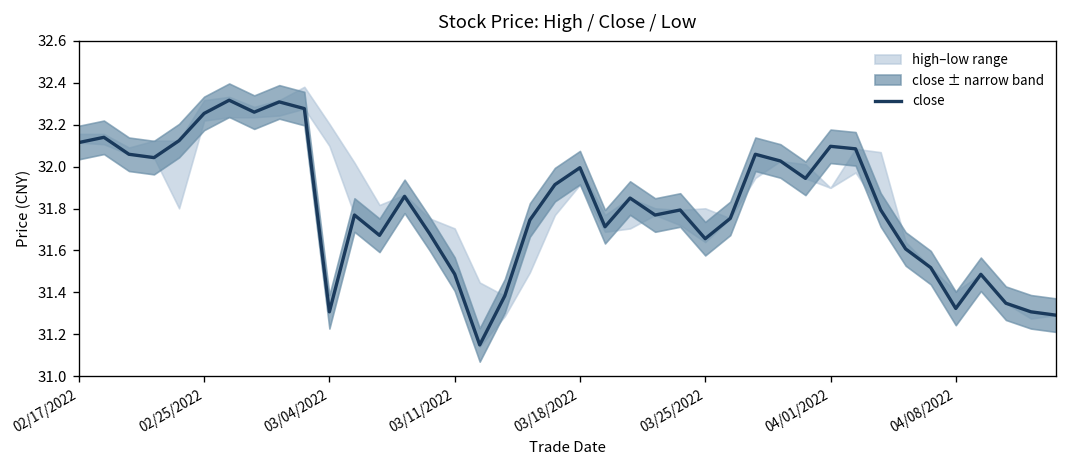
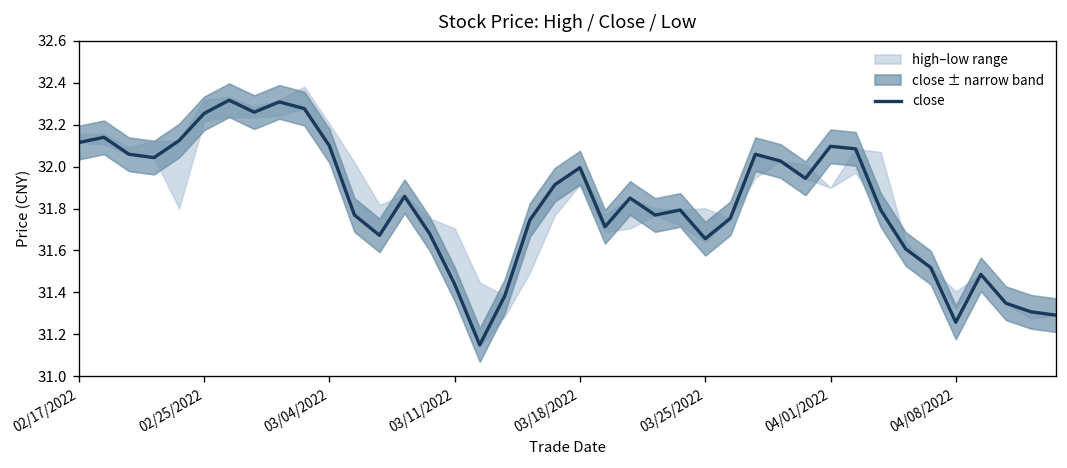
  {
    "close": {
      "02/17/2022": 32.12,
      "02/25/2022": 32.25,
-     "03/04/2022": 31.31,
-     "03/11/2022": 31.49,
+     "03/04/2022": 32.10,
+     "03/11/2022": 31.44,
      "03/25/2022": 31.66,
      "04/01/2022": 32.10,
-     "04/08/2022": 31.32
+     "04/08/2022": 31.26
    }
  }
